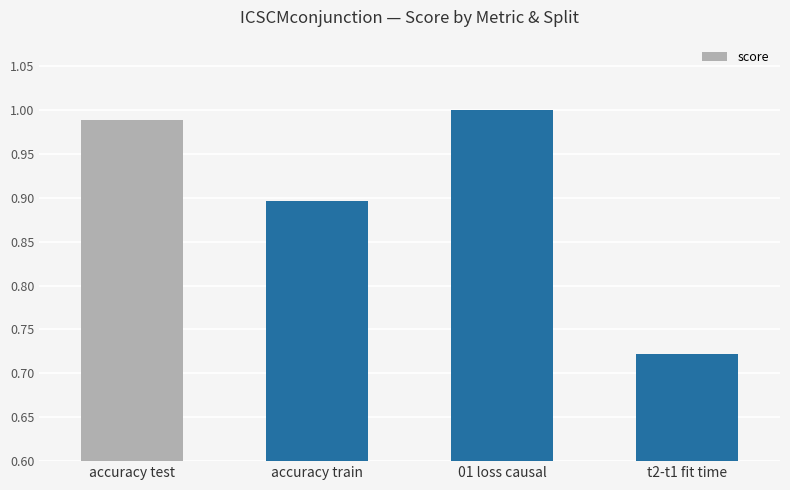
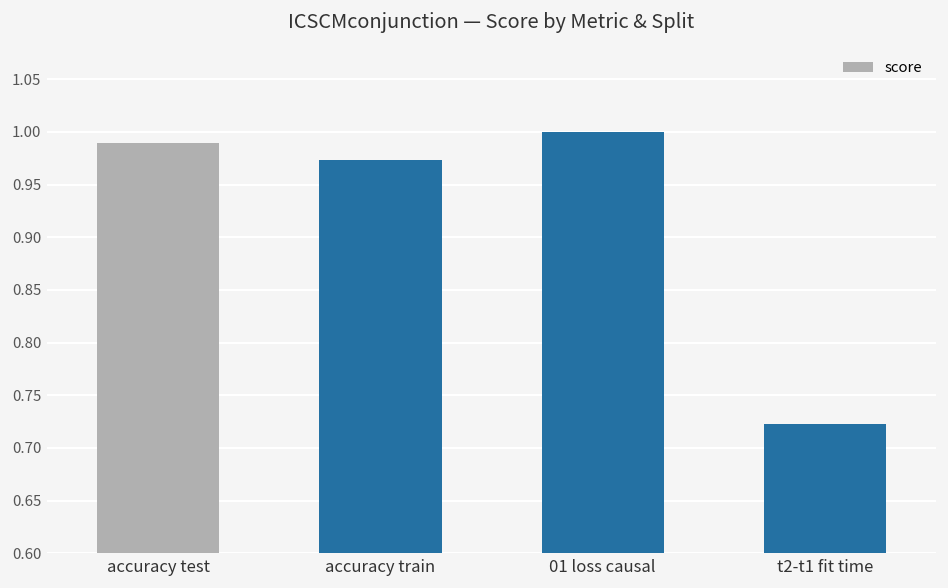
  {
    "accuracy test": 0.99,
-   "accuracy train": 0.90,
+   "accuracy train": 0.97,
    "01 loss causal": 1.00,
    "t2-t1 fit time": 0.72
  }
